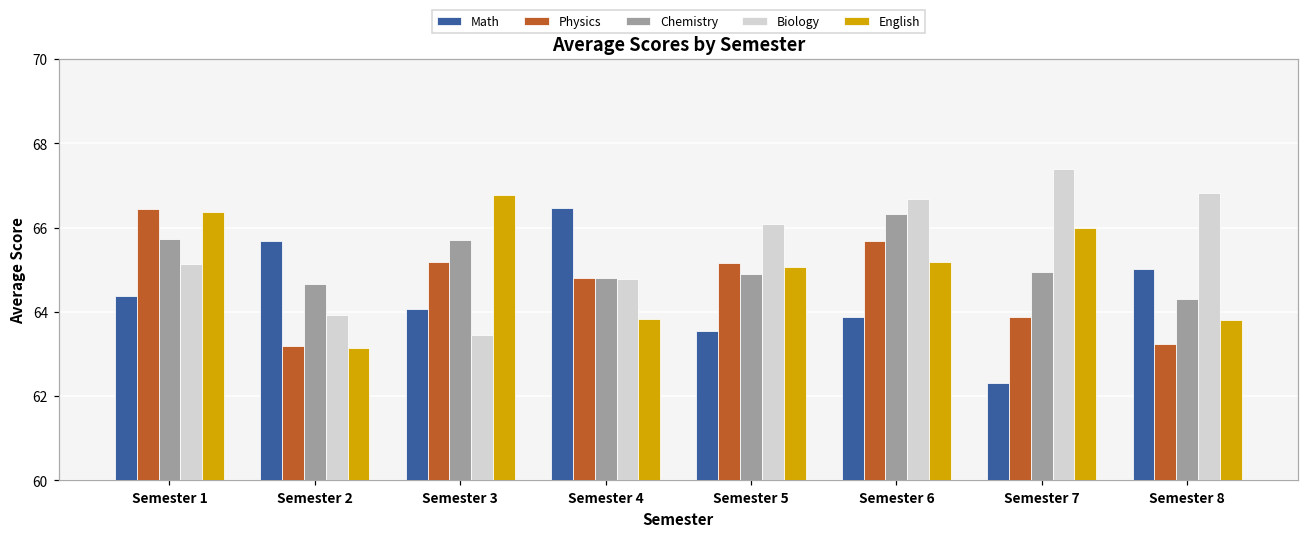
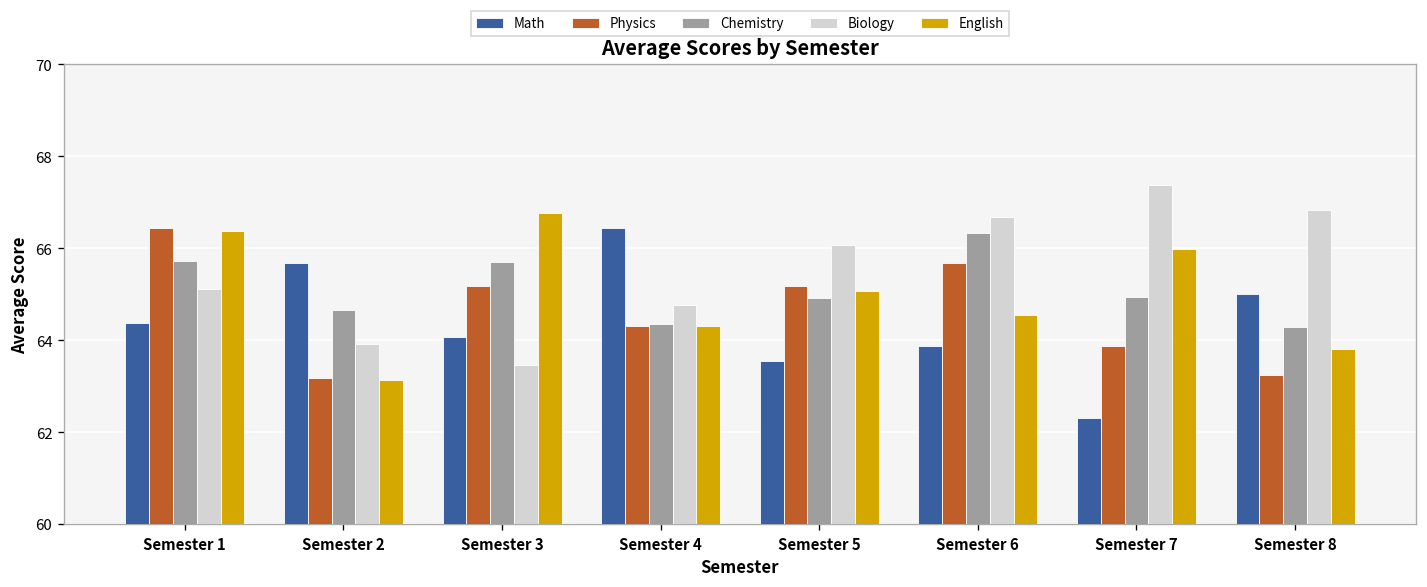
  {
    "Math": {
      "Semester 1": 64.4,
      "Semester 2": 65.7,
      "Semester 3": 64.1,
      "Semester 4": 66.5,
      "Semester 5": 63.6,
      "Semester 6": 63.9,
      "Semester 7": 62.3,
      "Semester 8": 65.0
    },
    "Physics": {
      "Semester 1": 66.4,
      "Semester 2": 63.2,
      "Semester 3": 65.2,
-     "Semester 4": 64.8,
+     "Semester 4": 64.3,
      "Semester 5": 65.2,
      "Semester 6": 65.7,
      "Semester 7": 63.9,
      "Semester 8": 63.2
    },
    "Chemistry": {
      "Semester 1": 65.7,
      "Semester 2": 64.7,
      "Semester 3": 65.7,
-     "Semester 4": 64.8,
+     "Semester 4": 64.4,
      "Semester 5": 64.9,
      "Semester 6": 66.3,
      "Semester 7": 64.9,
      "Semester 8": 64.3
    },
    "Biology": {
      "Semester 1": 65.1,
      "Semester 2": 63.9,
      "Semester 3": 63.5,
      "Semester 4": 64.8,
      "Semester 5": 66.1,
      "Semester 6": 66.7,
      "Semester 7": 67.4,
      "Semester 8": 66.8
    },
    "English": {
      "Semester 1": 66.4,
      "Semester 2": 63.1,
      "Semester 3": 66.8,
-     "Semester 4": 63.8,
+     "Semester 4": 64.3,
      "Semester 5": 65.1,
-     "Semester 6": 65.2,
+     "Semester 6": 64.6,
      "Semester 7": 66.0,
      "Semester 8": 63.8
    }
  }
